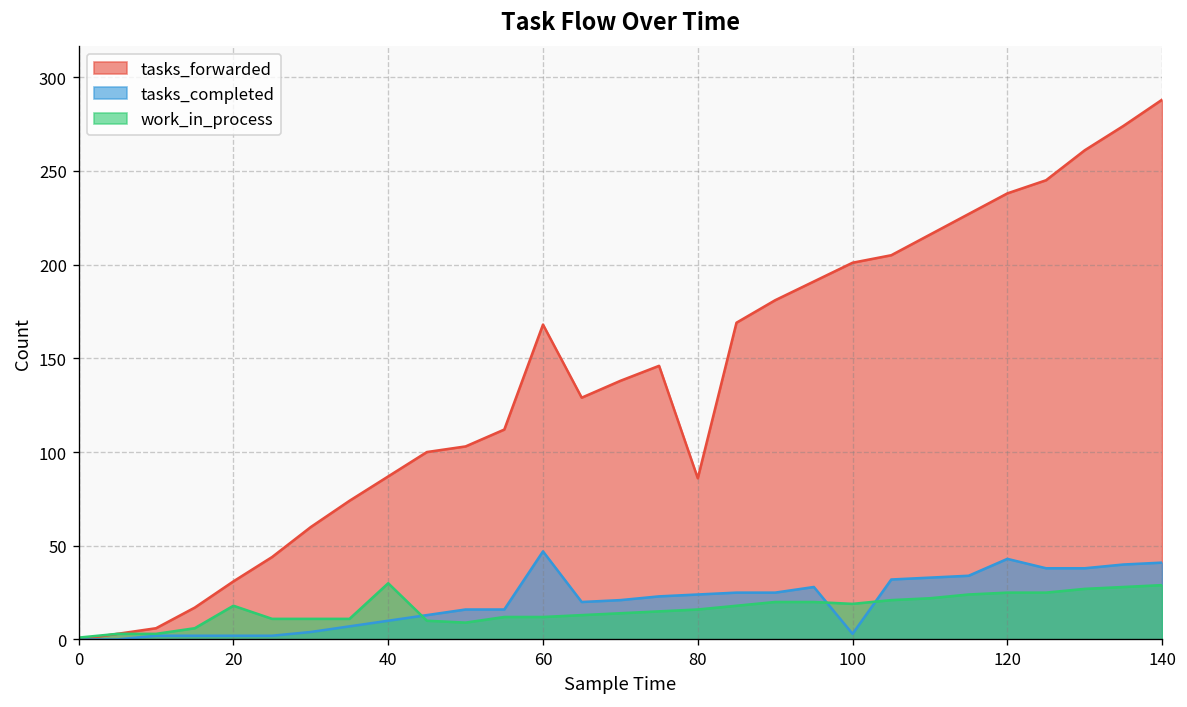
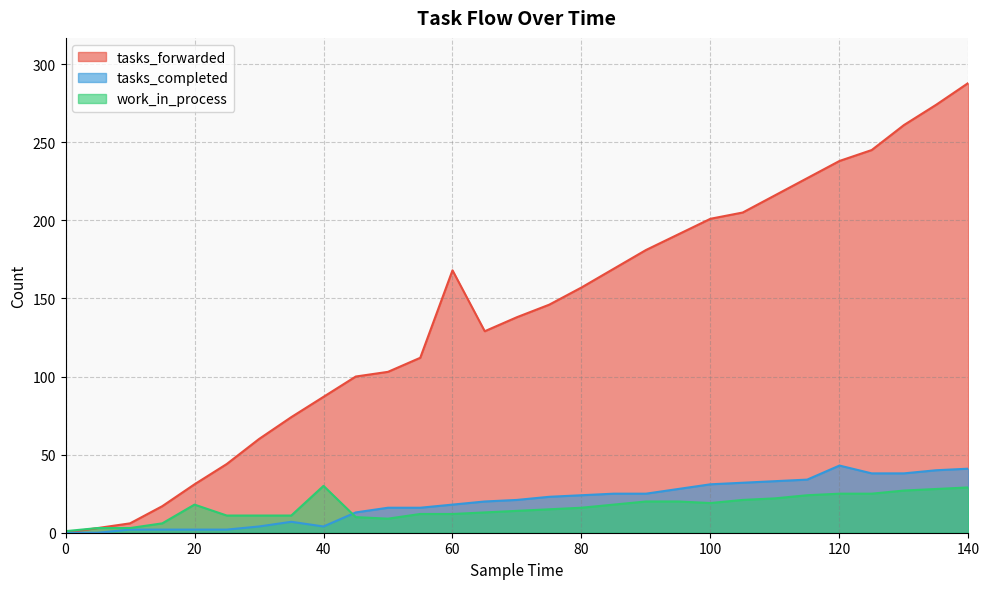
  {
    "tasks_forwarded": {
      "20": 31,
      "40": 87,
      "60": 168,
-     "80": 86,
+     "80": 157,
      "100": 201,
      "120": 238,
      "140": 288
    },
    "tasks_completed": {
      "20": 2,
-     "40": 10,
-     "60": 47,
+     "40": 4,
+     "60": 18,
      "80": 24,
-     "100": 3,
+     "100": 31,
      "120": 43,
      "140": 41
    },
    "work_in_process": {
      "20": 18,
      "40": 30,
      "60": 12,
      "80": 16,
      "100": 19,
      "120": 25,
      "140": 29
    }
  }
